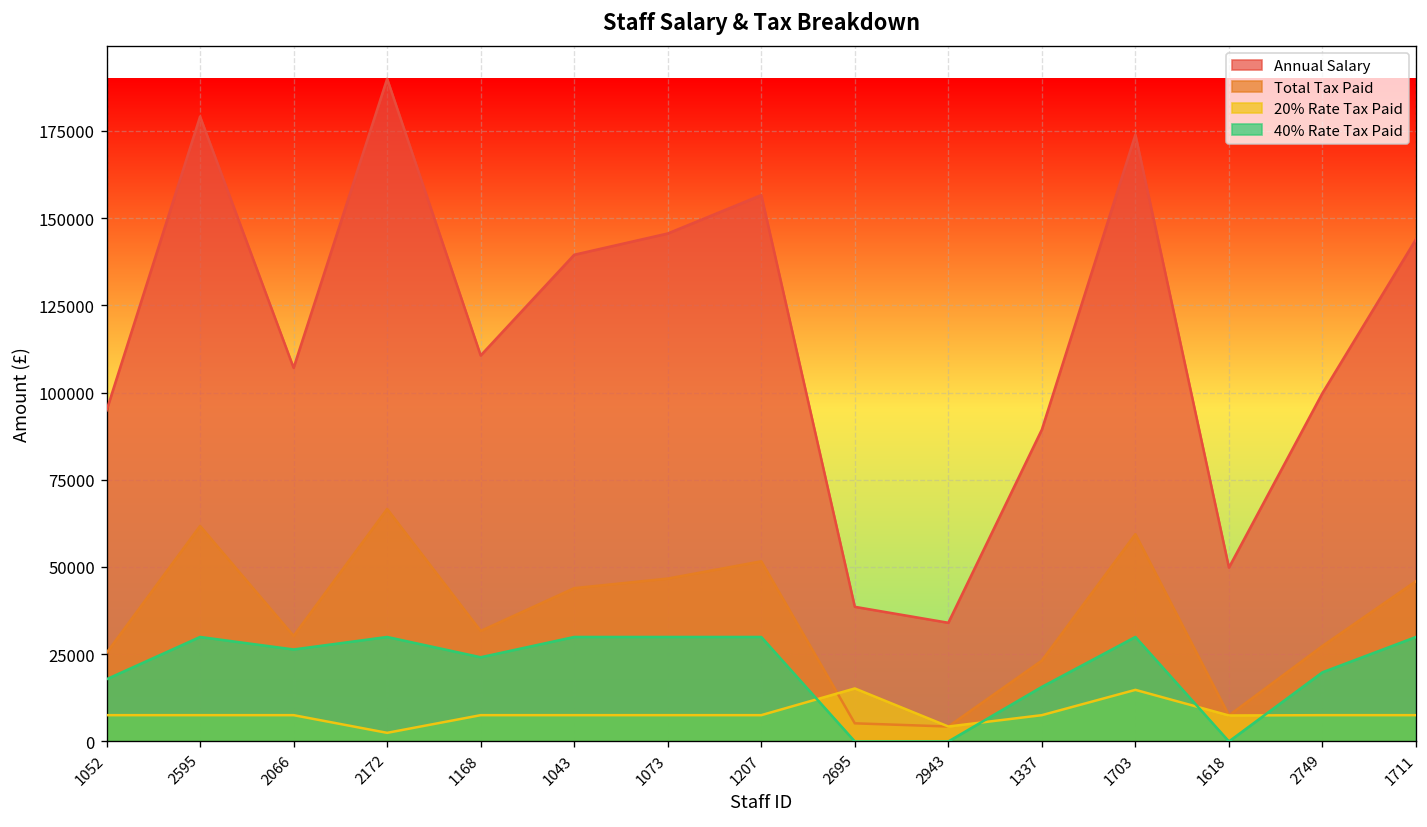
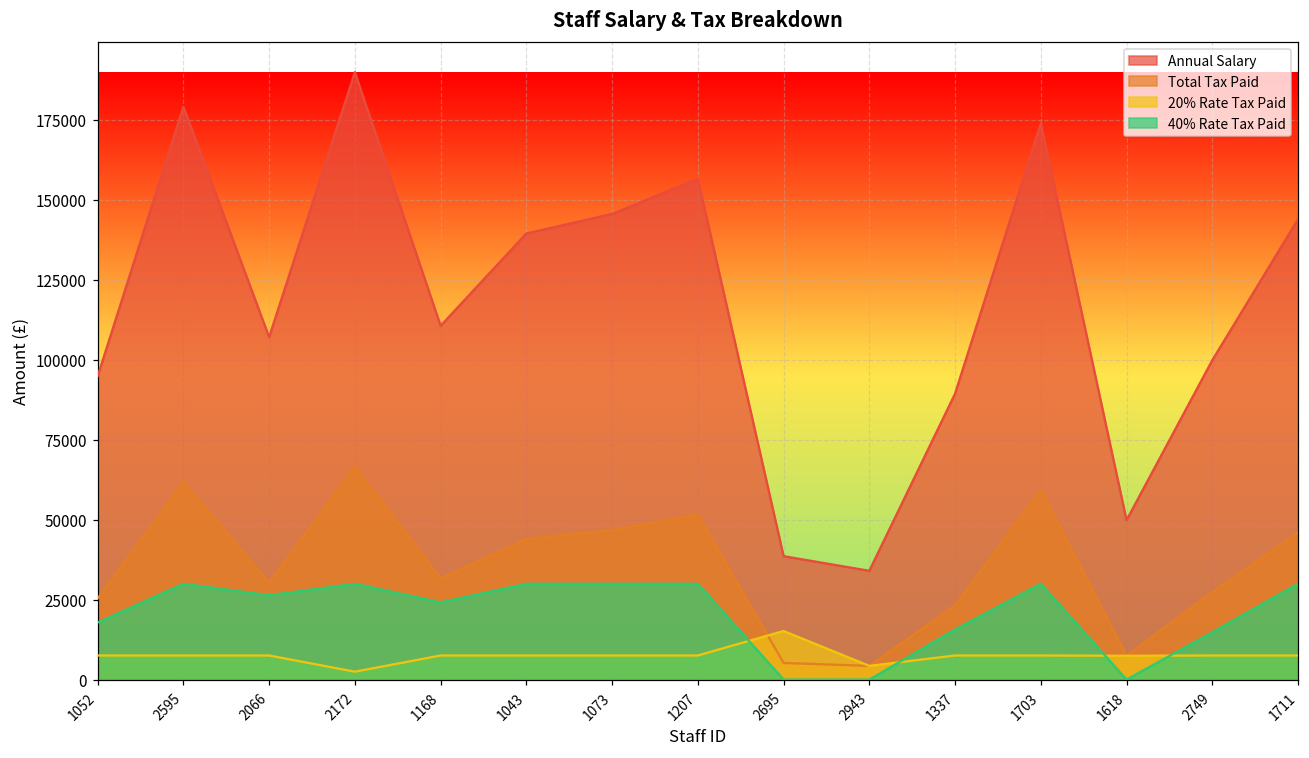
  {
    "20% Rate Tax Paid": {
      "1052": 8000,
      "2595": 8000,
      "2066": 8000,
      "2172": 2000,
      "1168": 8000,
      "1043": 8000,
      "1073": 8000,
      "1207": 8000,
      "2695": 15000,
      "1337": 8000,
-     "1703": 15000,
+     "1703": 8000,
      "2749": 8000,
      "1711": 8000
    },
    "40% Rate Tax Paid": {
      "1052": 18000,
      "2595": 30000,
      "2066": 26000,
      "2172": 30000,
      "1168": 24000,
      "1043": 30000,
      "1073": 30000,
      "1207": 30000,
      "2695": 0,
      "2943": 0,
      "1337": 16000,
      "1703": 30000,
      "1618": 0,
-     "2749": 20000,
+     "2749": 15000,
      "1711": 30000
    }
  }
